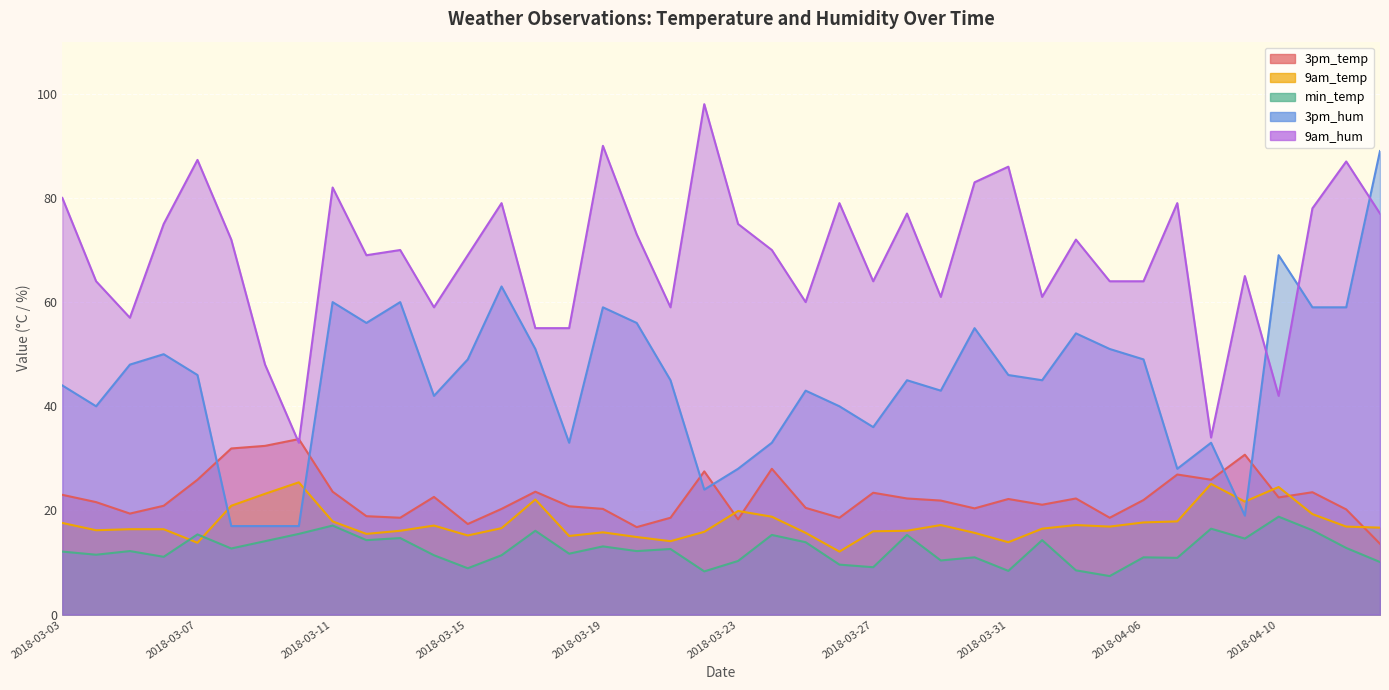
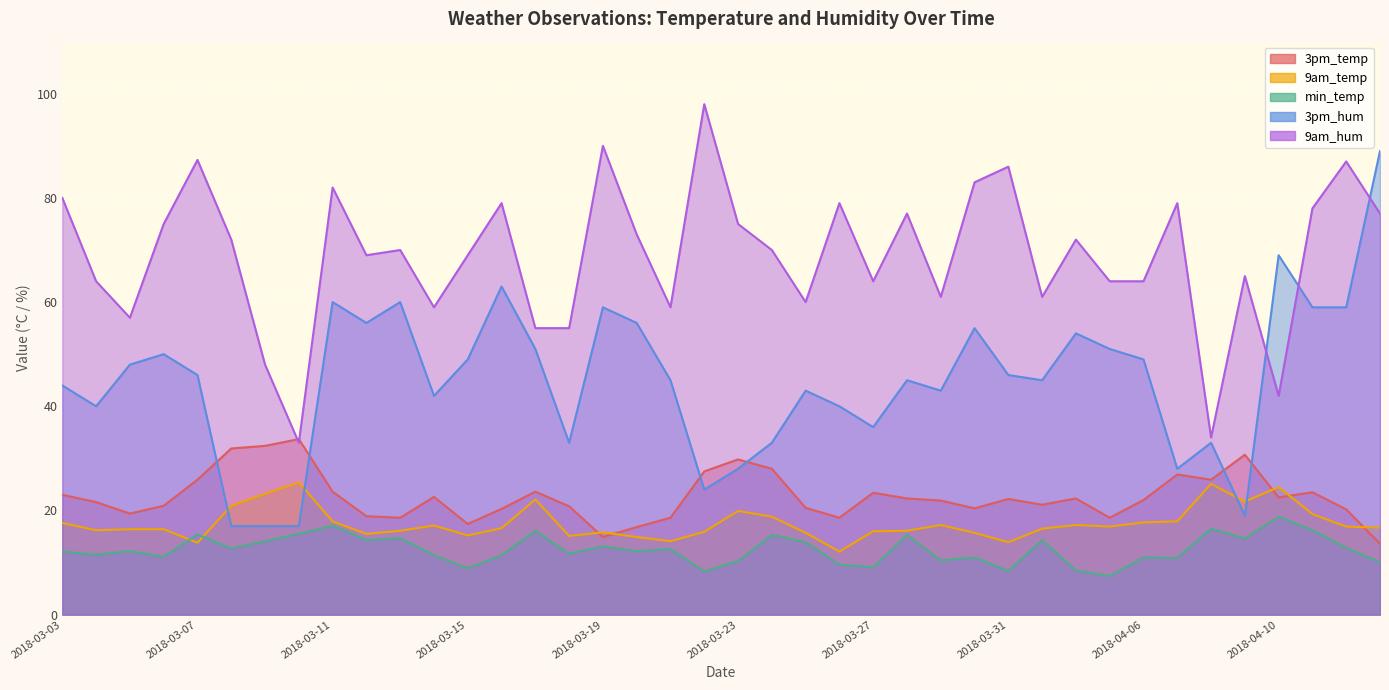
  {
    "3pm_temp": {
      "2018-03-03": 23,
      "2018-03-07": 26,
      "2018-03-11": 24,
      "2018-03-15": 17,
-     "2018-03-19": 20,
-     "2018-03-23": 18,
+     "2018-03-19": 15,
+     "2018-03-23": 30,
      "2018-03-27": 23,
      "2018-03-31": 22,
      "2018-04-06": 22,
      "2018-04-10": 23
    },
    "9am_temp": {
      "2018-03-03": 18,
      "2018-03-07": 14,
      "2018-03-11": 18,
      "2018-03-15": 15,
      "2018-03-19": 16,
      "2018-03-23": 20,
      "2018-03-27": 16,
      "2018-03-31": 14,
      "2018-04-06": 18,
      "2018-04-10": 25
    },
    "min_temp": {
      "2018-03-03": 12,
      "2018-03-07": 15,
      "2018-03-11": 17,
      "2018-03-15": 9,
      "2018-03-19": 13,
      "2018-03-23": 10,
      "2018-03-27": 9,
      "2018-03-31": 8,
      "2018-04-06": 11,
      "2018-04-10": 19
    },
    "3pm_hum": {
      "2018-03-03": 44,
      "2018-03-07": 46,
      "2018-03-11": 60,
      "2018-03-15": 49,
      "2018-03-19": 59,
      "2018-03-23": 28,
      "2018-03-27": 36,
      "2018-03-31": 46,
      "2018-04-06": 49,
      "2018-04-10": 69
    },
    "9am_hum": {
      "2018-03-03": 80,
      "2018-03-07": 87,
      "2018-03-11": 82,
      "2018-03-15": 69,
      "2018-03-19": 90,
      "2018-03-23": 75,
      "2018-03-27": 64,
      "2018-03-31": 86,
      "2018-04-06": 64,
      "2018-04-10": 42
    }
  }
